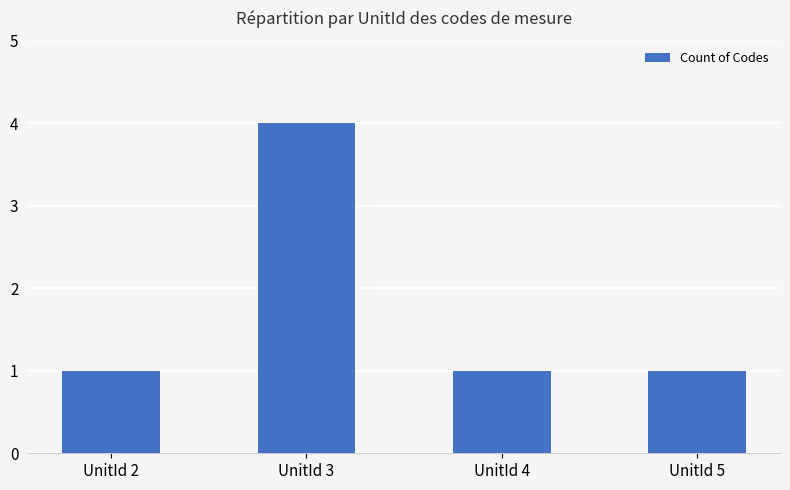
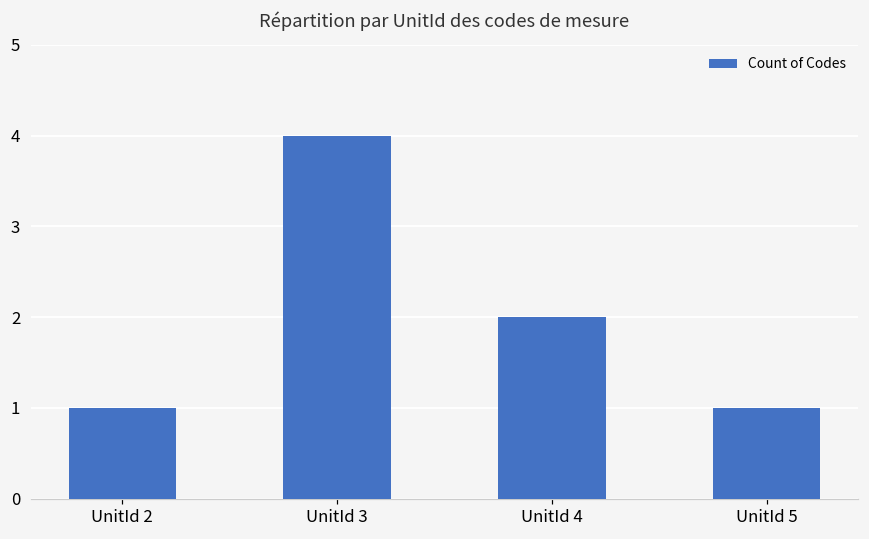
  {
    "UnitId 2": 1,
    "UnitId 3": 4,
-   "UnitId 4": 1,
+   "UnitId 4": 2,
    "UnitId 5": 1
  }
